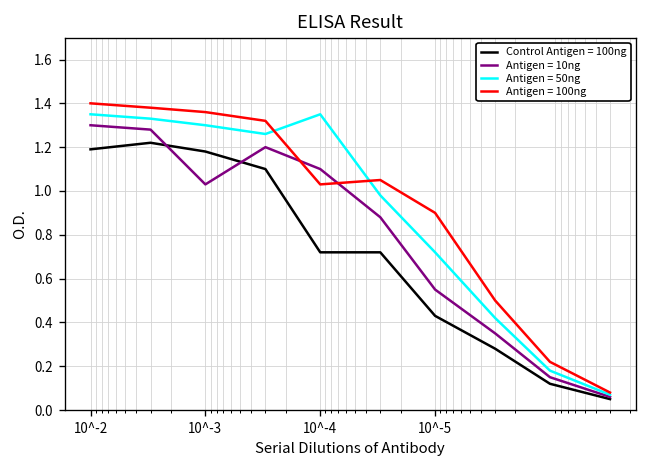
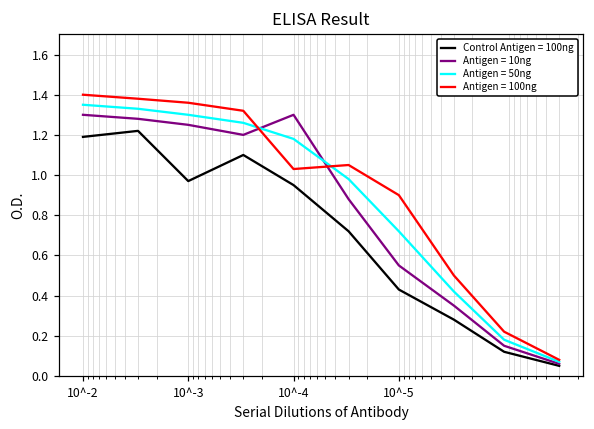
  {
    "Control Antigen = 100ng": {
      "10^-2": 1.19,
-     "10^-3": 1.18,
-     "10^-4": 0.72,
+     "10^-3": 0.97,
+     "10^-4": 0.95,
      "10^-5": 0.43
    },
    "Antigen = 10ng": {
      "10^-2": 1.30,
-     "10^-3": 1.03,
-     "10^-4": 1.1,
+     "10^-3": 1.25,
+     "10^-4": 1.3,
      "10^-5": 0.55
    },
    "Antigen = 50ng": {
      "10^-2": 1.35,
      "10^-3": 1.30,
-     "10^-4": 1.35,
+     "10^-4": 1.18,
      "10^-5": 0.72
    },
    "Antigen = 100ng": {
      "10^-2": 1.40,
      "10^-3": 1.36,
      "10^-4": 1.03,
      "10^-5": 0.90
    }
  }
